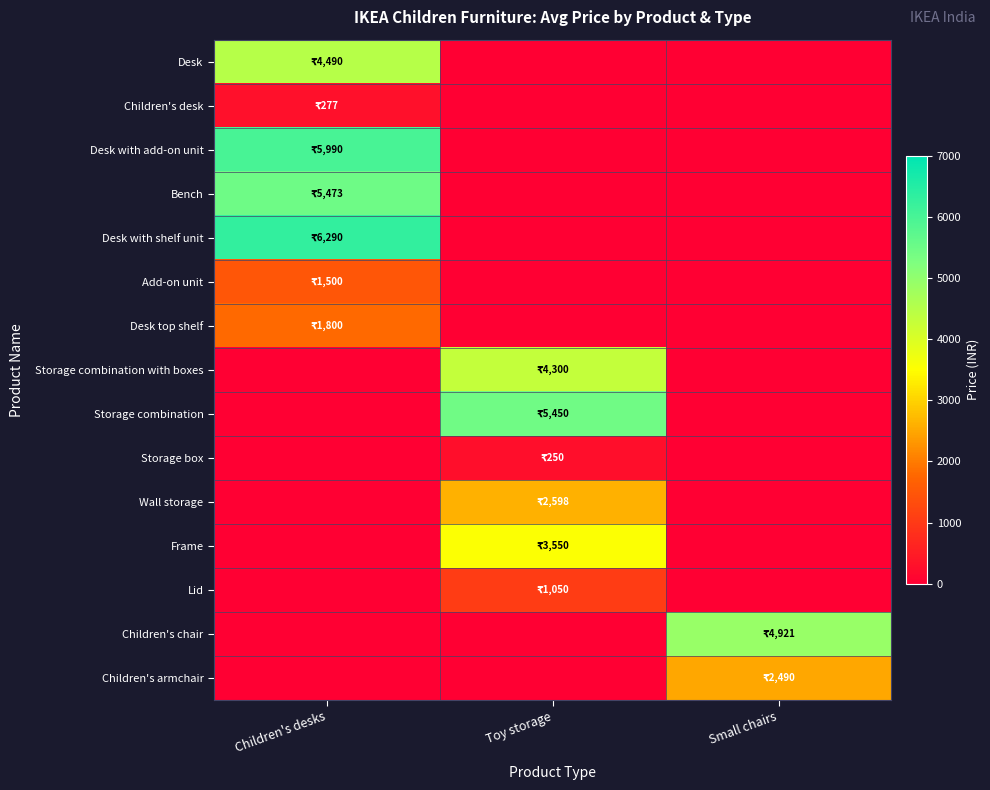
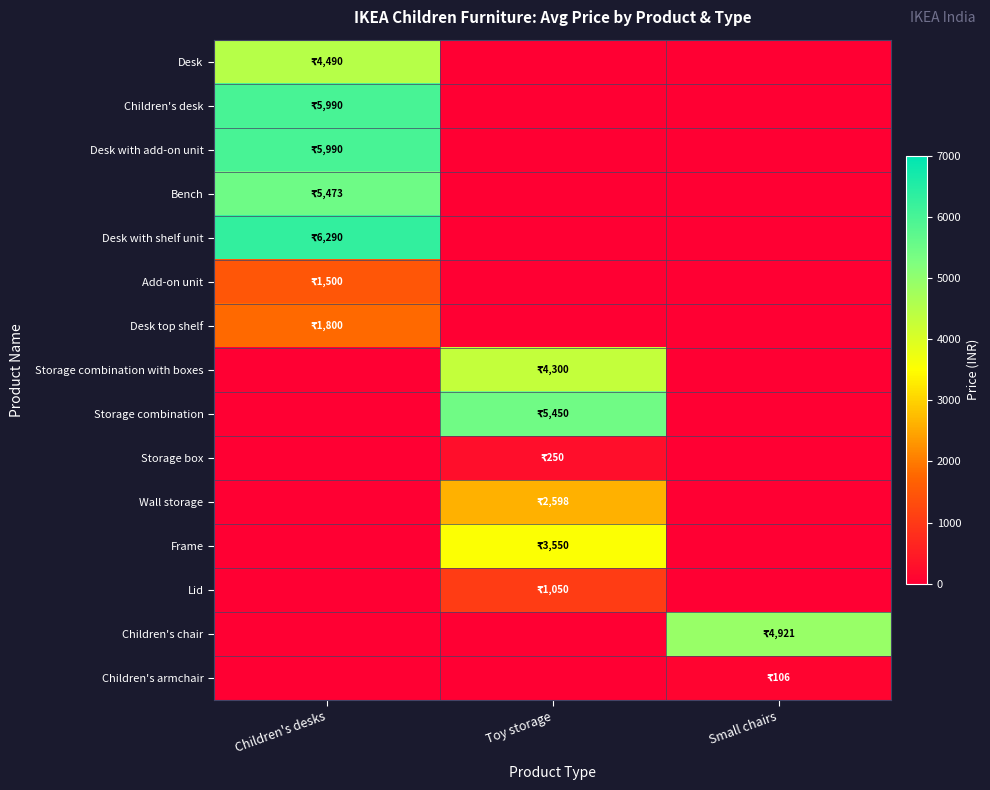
  {
    "Desk": {
      "Children's desks": "4,490"
    },
    "Children's desk": {
-     "Children's desks": "277"
+     "Children's desks": "5,990"
    },
    "Desk with add-on unit": {
      "Children's desks": "5,990"
    },
    "Bench": {
      "Children's desks": "5,473"
    },
    "Desk with shelf unit": {
      "Children's desks": "6,290"
    },
    "Add-on unit": {
      "Children's desks": "1,500"
    },
    "Desk top shelf": {
      "Children's desks": "1,800"
    },
    "Storage combination with boxes": {
      "Toy storage": "4,300"
    },
    "Storage combination": {
      "Toy storage": "5,450"
    },
    "Storage box": {
      "Toy storage": "250"
    },
    "Wall storage": {
      "Toy storage": "2,598"
    },
    "Frame": {
      "Toy storage": "3,550"
    },
    "Lid": {
      "Toy storage": "1,050"
    },
    "Children's chair": {
      "Small chairs": "4,921"
    },
    "Children's armchair": {
-     "Small chairs": "2,490"
+     "Small chairs": "106"
    }
  }
